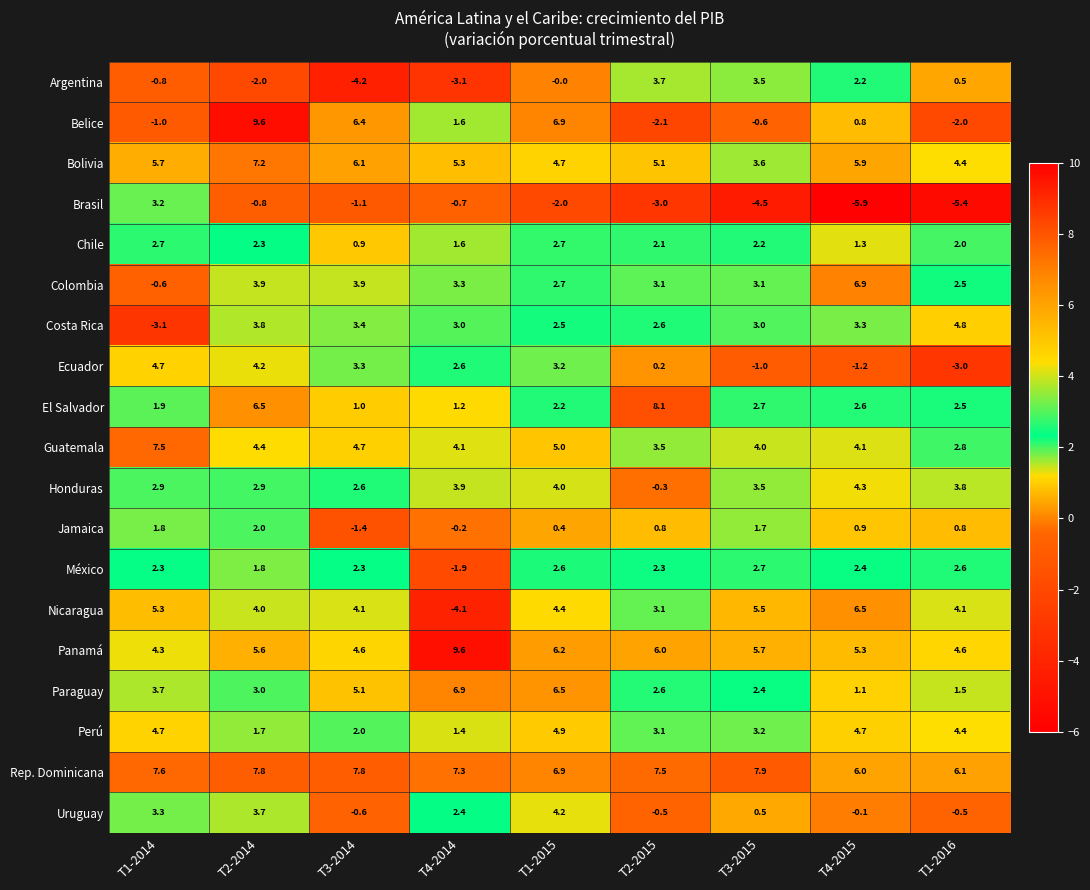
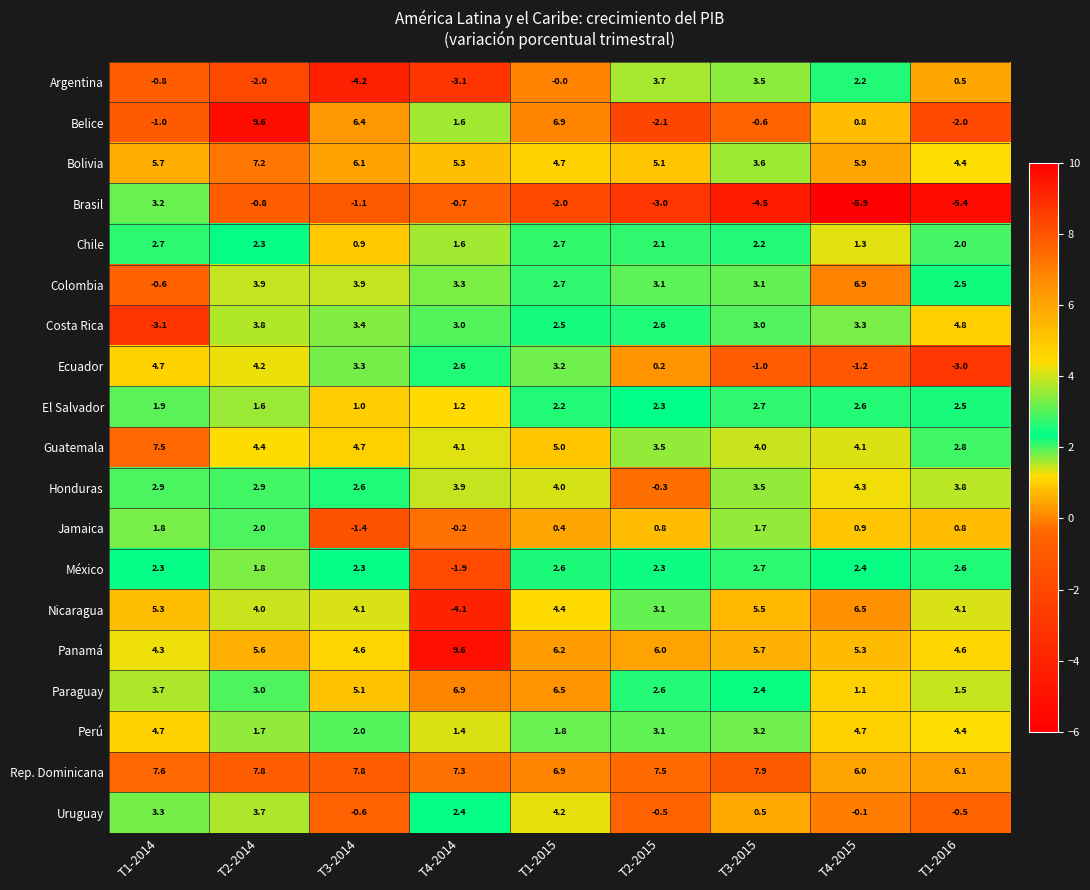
  {
    "Argentina": {
      "T1-2014": -0.8,
      "T2-2014": -2.0,
      "T3-2014": -4.2,
      "T4-2014": -3.1,
      "T1-2015": -0.0,
      "T2-2015": 3.7,
      "T3-2015": 3.5,
      "T4-2015": 2.2,
      "T1-2016": 0.5
    },
    "Belice": {
      "T1-2014": -1.0,
      "T2-2014": 9.6,
      "T3-2014": 6.4,
      "T4-2014": 1.6,
      "T1-2015": 6.9,
      "T2-2015": -2.1,
      "T3-2015": -0.6,
      "T4-2015": 0.8,
      "T1-2016": -2.0
    },
    "Bolivia": {
      "T1-2014": 5.7,
      "T2-2014": 7.2,
      "T3-2014": 6.1,
      "T4-2014": 5.3,
      "T1-2015": 4.7,
      "T2-2015": 5.1,
      "T3-2015": 3.6,
      "T4-2015": 5.9,
      "T1-2016": 4.4
    },
    "Brasil": {
      "T1-2014": 3.2,
      "T2-2014": -0.8,
      "T3-2014": -1.1,
      "T4-2014": -0.7,
      "T1-2015": -2.0,
      "T2-2015": -3.0,
      "T3-2015": -4.5,
      "T4-2015": -5.9,
      "T1-2016": -5.4
    },
    "Chile": {
      "T1-2014": 2.7,
      "T2-2014": 2.3,
      "T3-2014": 0.9,
      "T4-2014": 1.6,
      "T1-2015": 2.7,
      "T2-2015": 2.1,
      "T3-2015": 2.2,
      "T4-2015": 1.3,
      "T1-2016": 2.0
    },
    "Colombia": {
      "T1-2014": -0.6,
      "T2-2014": 3.9,
      "T3-2014": 3.9,
      "T4-2014": 3.3,
      "T1-2015": 2.7,
      "T2-2015": 3.1,
      "T3-2015": 3.1,
      "T4-2015": 6.9,
      "T1-2016": 2.5
    },
    "Costa Rica": {
      "T1-2014": -3.1,
      "T2-2014": 3.8,
      "T3-2014": 3.4,
      "T4-2014": 3.0,
      "T1-2015": 2.5,
      "T2-2015": 2.6,
      "T3-2015": 3.0,
      "T4-2015": 3.3,
      "T1-2016": 4.8
    },
    "Ecuador": {
      "T1-2014": 4.7,
      "T2-2014": 4.2,
      "T3-2014": 3.3,
      "T4-2014": 2.6,
      "T1-2015": 3.2,
      "T2-2015": 0.2,
      "T3-2015": -1.0,
      "T4-2015": -1.2,
      "T1-2016": -3.0
    },
    "El Salvador": {
      "T1-2014": 1.9,
-     "T2-2014": 6.5,
+     "T2-2014": 1.6,
      "T3-2014": 1.0,
      "T4-2014": 1.2,
      "T1-2015": 2.2,
-     "T2-2015": 8.1,
+     "T2-2015": 2.3,
      "T3-2015": 2.7,
      "T4-2015": 2.6,
      "T1-2016": 2.5
    },
    "Guatemala": {
      "T1-2014": 7.5,
      "T2-2014": 4.4,
      "T3-2014": 4.7,
      "T4-2014": 4.1,
      "T1-2015": 5.0,
      "T2-2015": 3.5,
      "T3-2015": 4.0,
      "T4-2015": 4.1,
      "T1-2016": 2.8
    },
    "Honduras": {
      "T1-2014": 2.9,
      "T2-2014": 2.9,
      "T3-2014": 2.6,
      "T4-2014": 3.9,
      "T1-2015": 4.0,
      "T2-2015": -0.3,
      "T3-2015": 3.5,
      "T4-2015": 4.3,
      "T1-2016": 3.8
    },
    "Jamaica": {
      "T1-2014": 1.8,
      "T2-2014": 2.0,
      "T3-2014": -1.4,
      "T4-2014": -0.2,
      "T1-2015": 0.4,
      "T2-2015": 0.8,
      "T3-2015": 1.7,
      "T4-2015": 0.9,
      "T1-2016": 0.8
    },
    "México": {
      "T1-2014": 2.3,
      "T2-2014": 1.8,
      "T3-2014": 2.3,
      "T4-2014": -1.9,
      "T1-2015": 2.6,
      "T2-2015": 2.3,
      "T3-2015": 2.7,
      "T4-2015": 2.4,
      "T1-2016": 2.6
    },
    "Nicaragua": {
      "T1-2014": 5.3,
      "T2-2014": 4.0,
      "T3-2014": 4.1,
      "T4-2014": -4.1,
      "T1-2015": 4.4,
      "T2-2015": 3.1,
      "T3-2015": 5.5,
      "T4-2015": 6.5,
      "T1-2016": 4.1
    },
    "Panamá": {
      "T1-2014": 4.3,
      "T2-2014": 5.6,
      "T3-2014": 4.6,
      "T4-2014": 9.6,
      "T1-2015": 6.2,
      "T2-2015": 6.0,
      "T3-2015": 5.7,
      "T4-2015": 5.3,
      "T1-2016": 4.6
    },
    "Paraguay": {
      "T1-2014": 3.7,
      "T2-2014": 3.0,
      "T3-2014": 5.1,
      "T4-2014": 6.9,
      "T1-2015": 6.5,
      "T2-2015": 2.6,
      "T3-2015": 2.4,
      "T4-2015": 1.1,
      "T1-2016": 1.5
    },
    "Perú": {
      "T1-2014": 4.7,
      "T2-2014": 1.7,
      "T3-2014": 2.0,
      "T4-2014": 1.4,
-     "T1-2015": 4.9,
+     "T1-2015": 1.8,
      "T2-2015": 3.1,
      "T3-2015": 3.2,
      "T4-2015": 4.7,
      "T1-2016": 4.4
    },
    "Rep. Dominicana": {
      "T1-2014": 7.6,
      "T2-2014": 7.8,
      "T3-2014": 7.8,
      "T4-2014": 7.3,
      "T1-2015": 6.9,
      "T2-2015": 7.5,
      "T3-2015": 7.9,
      "T4-2015": 6.0,
      "T1-2016": 6.1
    },
    "Uruguay": {
      "T1-2014": 3.3,
      "T2-2014": 3.7,
      "T3-2014": -0.6,
      "T4-2014": 2.4,
      "T1-2015": 4.2,
      "T2-2015": -0.5,
      "T3-2015": 0.5,
      "T4-2015": -0.1,
      "T1-2016": -0.5
    }
  }
